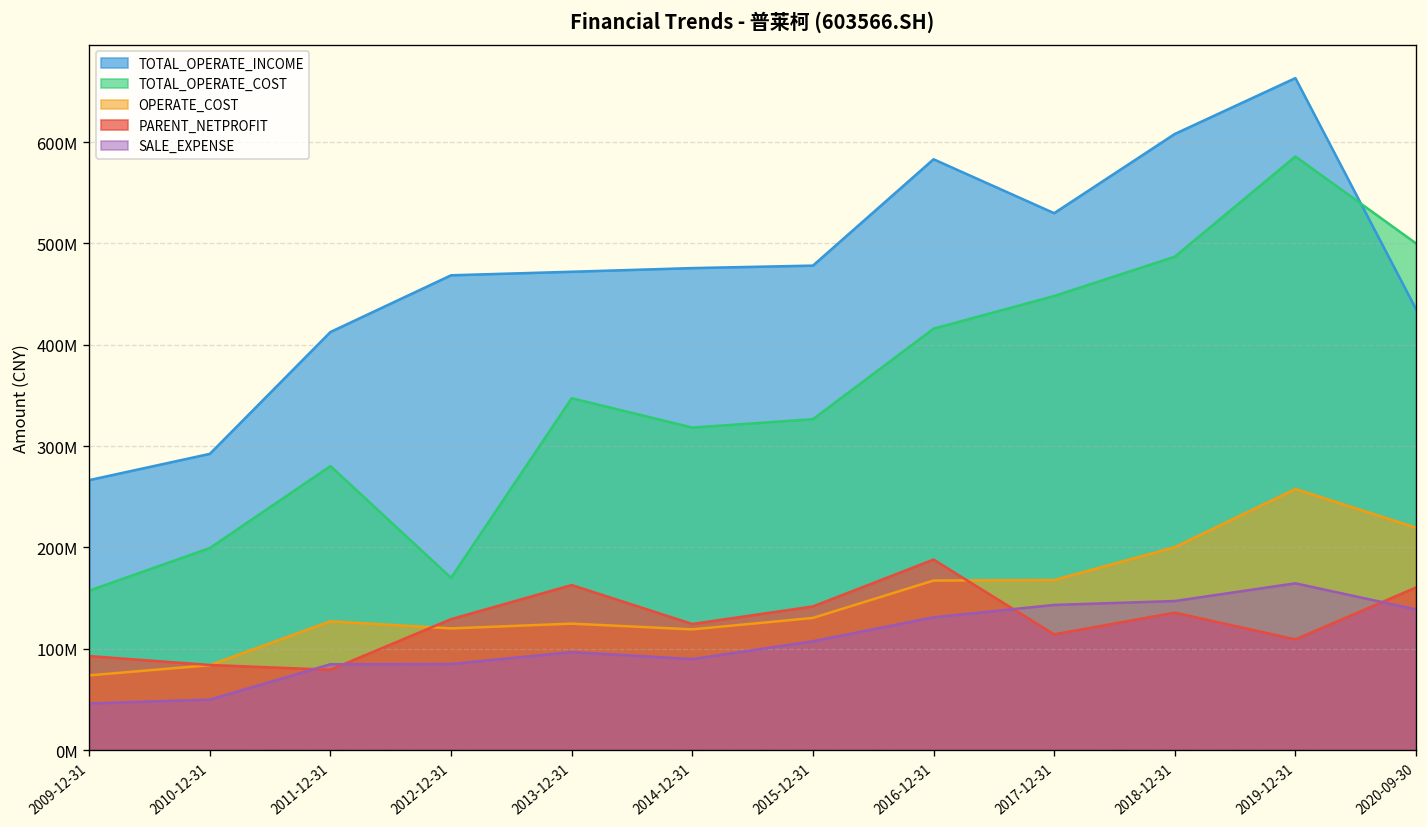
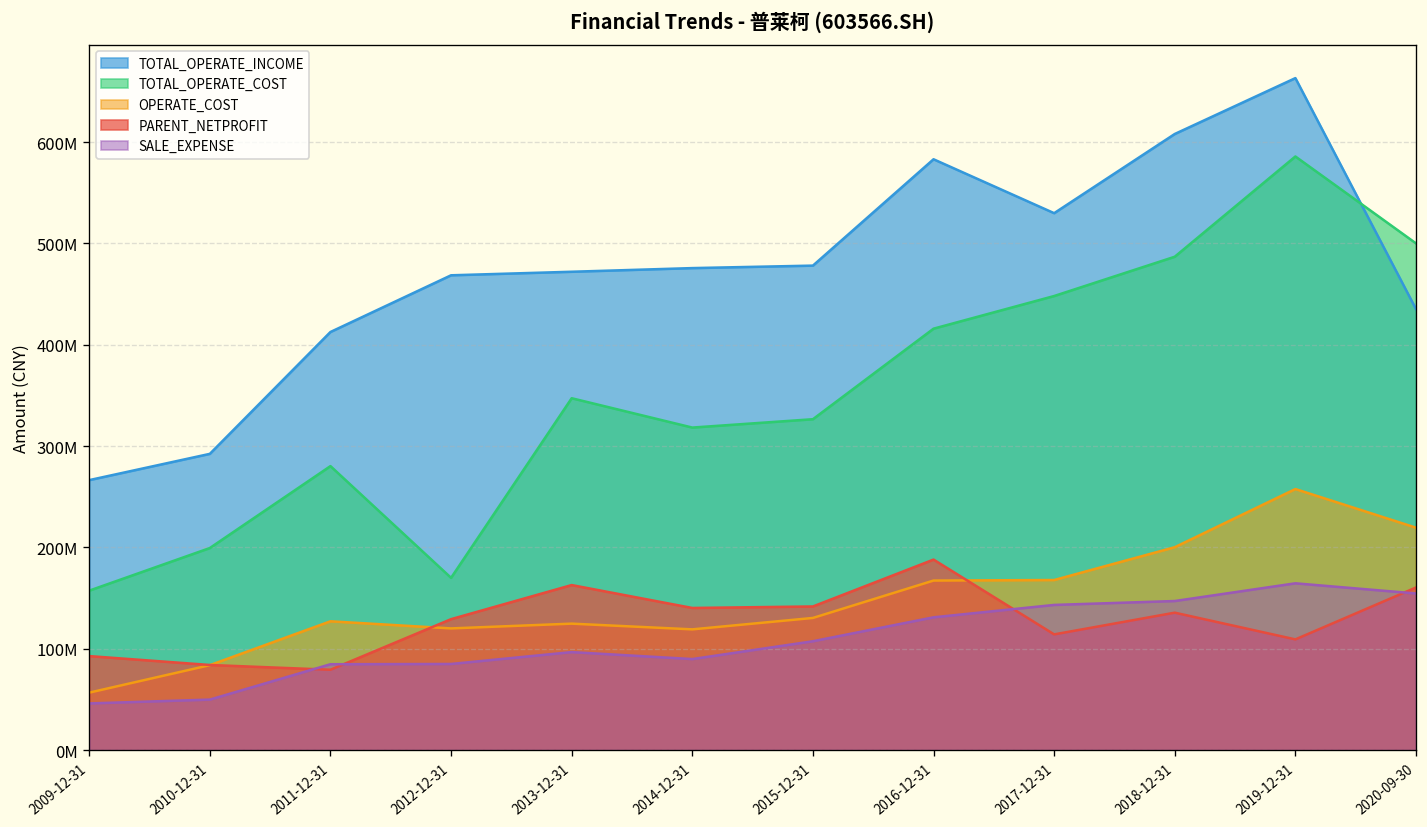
  {
    "TOTAL_OPERATE_INCOME": {
      "2009-12-31": 270000000,
      "2010-12-31": 290000000,
      "2011-12-31": 410000000,
      "2012-12-31": 470000000,
      "2013-12-31": 470000000,
      "2014-12-31": 480000000,
      "2015-12-31": 480000000,
      "2016-12-31": 580000000,
      "2017-12-31": 530000000,
      "2018-12-31": 610000000,
      "2019-12-31": 660000000,
      "2020-09-30": 440000000
    },
    "TOTAL_OPERATE_COST": {
      "2009-12-31": 160000000,
      "2010-12-31": 200000000,
      "2011-12-31": 280000000,
      "2012-12-31": 170000000,
      "2013-12-31": 350000000,
      "2014-12-31": 320000000,
      "2015-12-31": 330000000,
      "2016-12-31": 420000000,
      "2017-12-31": 450000000,
      "2018-12-31": 490000000,
      "2019-12-31": 590000000,
      "2020-09-30": 500000000
    },
    "OPERATE_COST": {
-     "2009-12-31": 70000000,
+     "2009-12-31": 60000000,
      "2011-12-31": 130000000,
      "2012-12-31": 120000000,
      "2013-12-31": 120000000,
      "2014-12-31": 120000000,
      "2015-12-31": 130000000,
      "2016-12-31": 170000000,
      "2017-12-31": 170000000,
      "2018-12-31": 200000000,
      "2019-12-31": 260000000,
      "2020-09-30": 220000000
    },
    "PARENT_NETPROFIT": {
      "2009-12-31": 90000000,
      "2011-12-31": 80000000,
      "2012-12-31": 130000000,
      "2013-12-31": 160000000,
-     "2014-12-31": 120000000,
+     "2014-12-31": 140000000,
      "2015-12-31": 140000000,
      "2016-12-31": 190000000,
      "2017-12-31": 110000000,
      "2018-12-31": 140000000,
      "2019-12-31": 110000000,
      "2020-09-30": 160000000
    },
    "SALE_EXPENSE": {
      "2009-12-31": 50000000,
      "2010-12-31": 50000000,
      "2011-12-31": 80000000,
      "2012-12-31": 80000000,
      "2013-12-31": 100000000,
      "2014-12-31": 90000000,
      "2015-12-31": 110000000,
      "2016-12-31": 130000000,
      "2017-12-31": 140000000,
      "2018-12-31": 150000000,
      "2019-12-31": 160000000,
-     "2020-09-30": 140000000
+     "2020-09-30": 150000000
    }
  }
